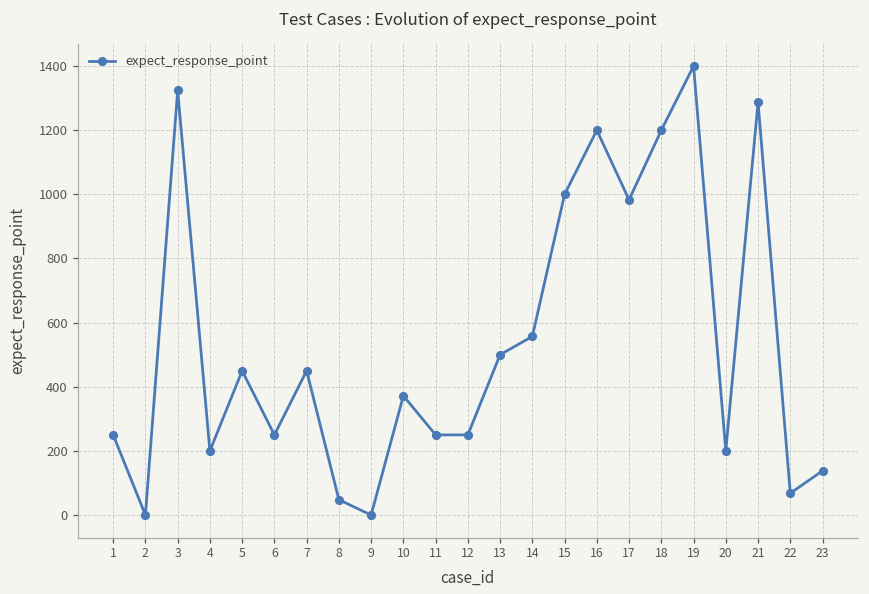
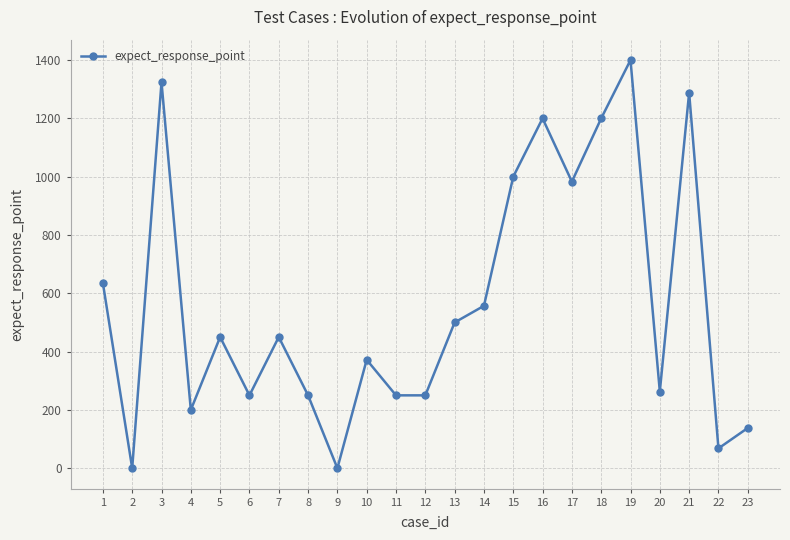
  {
-   "1": 250,
+   "1": 640,
    "2": 0,
    "3": 1320,
    "4": 200,
    "5": 450,
    "6": 250,
    "7": 450,
-   "8": 50,
+   "8": 250,
    "9": 0,
    "10": 370,
    "11": 250,
    "12": 250,
    "13": 500,
    "14": 560,
    "15": 1000,
    "16": 1200,
    "17": 980,
    "18": 1200,
    "19": 1400,
-   "20": 200,
+   "20": 260,
    "21": 1290,
    "22": 70,
    "23": 140
  }
